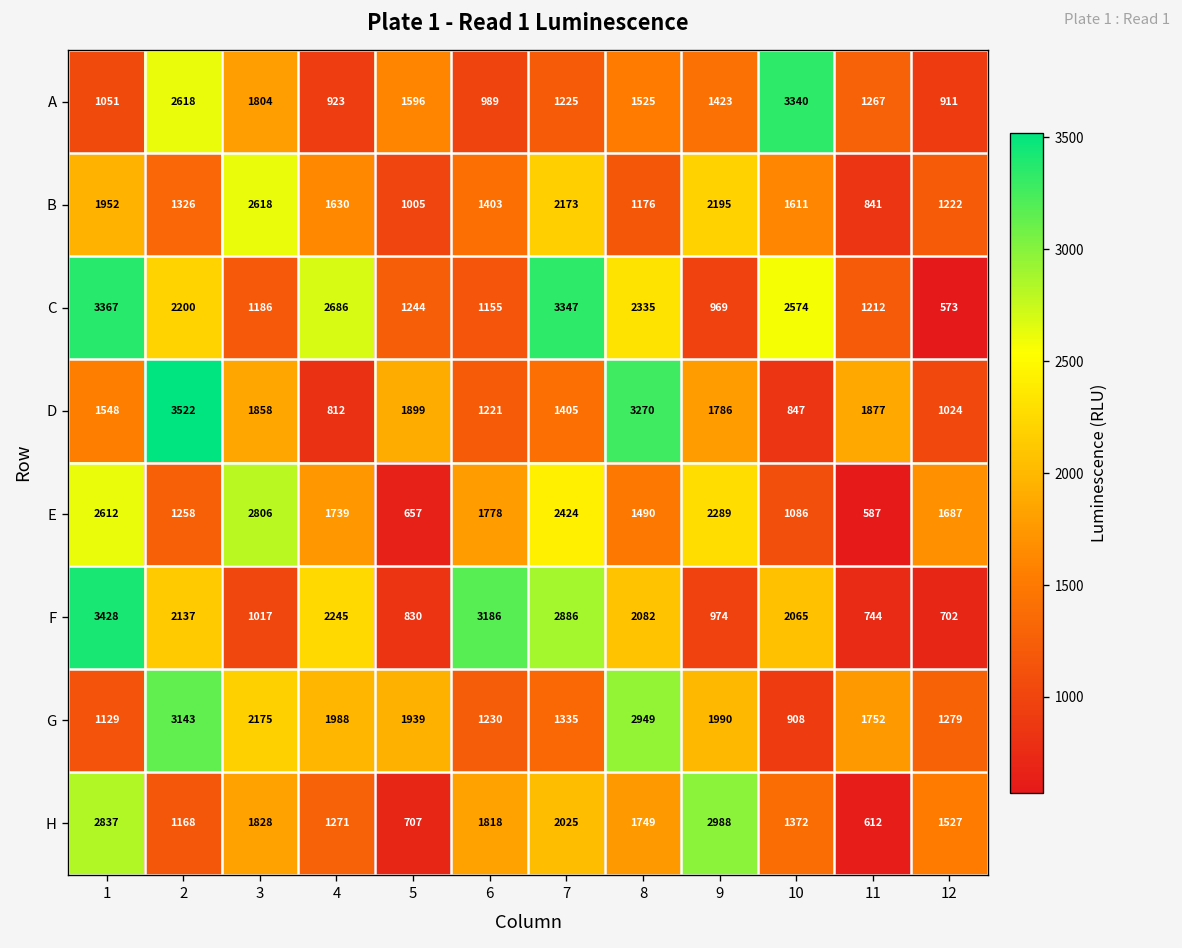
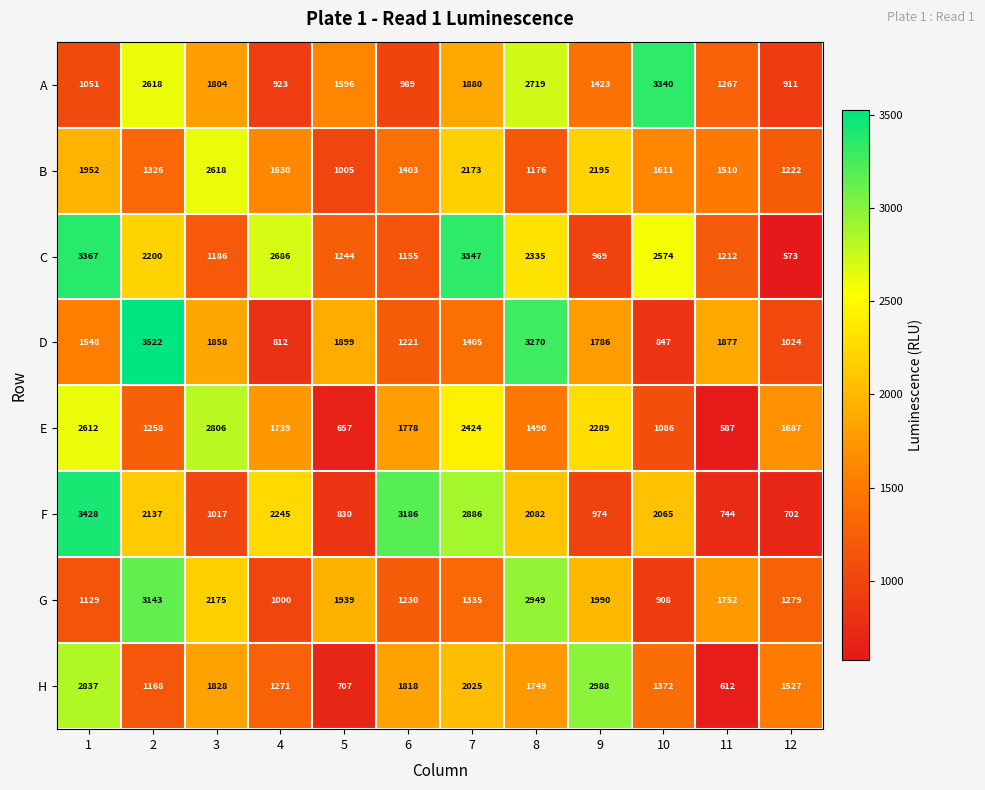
  {
    "A": {
      "1": 1051,
      "2": 2618,
      "3": 1804,
      "4": 923,
      "5": 1596,
      "6": 989,
-     "7": 1225,
-     "8": 1525,
+     "7": 1880,
+     "8": 2719,
      "9": 1423,
      "10": 3340,
      "11": 1267,
      "12": 911
    },
    "B": {
      "1": 1952,
      "2": 1326,
      "3": 2618,
      "4": 1630,
      "5": 1005,
      "6": 1403,
      "7": 2173,
      "8": 1176,
      "9": 2195,
      "10": 1611,
-     "11": 841,
+     "11": 1510,
      "12": 1222
    },
    "C": {
      "1": 3367,
      "2": 2200,
      "3": 1186,
      "4": 2686,
      "5": 1244,
      "6": 1155,
      "7": 3347,
      "8": 2335,
      "9": 969,
      "10": 2574,
      "11": 1212,
      "12": 573
    },
    "D": {
      "1": 1548,
      "2": 3522,
      "3": 1858,
      "4": 812,
      "5": 1899,
      "6": 1221,
      "7": 1405,
      "8": 3270,
      "9": 1786,
      "10": 847,
      "11": 1877,
      "12": 1024
    },
    "E": {
      "1": 2612,
      "2": 1258,
      "3": 2806,
      "4": 1739,
      "5": 657,
      "6": 1778,
      "7": 2424,
      "8": 1490,
      "9": 2289,
      "10": 1086,
      "11": 587,
      "12": 1687
    },
    "F": {
      "1": 3428,
      "2": 2137,
      "3": 1017,
      "4": 2245,
      "5": 830,
      "6": 3186,
      "7": 2886,
      "8": 2082,
      "9": 974,
      "10": 2065,
      "11": 744,
      "12": 702
    },
    "G": {
      "1": 1129,
      "2": 3143,
      "3": 2175,
-     "4": 1988,
+     "4": 1000,
      "5": 1939,
      "6": 1230,
      "7": 1335,
      "8": 2949,
      "9": 1990,
      "10": 908,
      "11": 1752,
      "12": 1279
    },
    "H": {
      "1": 2837,
      "2": 1168,
      "3": 1828,
      "4": 1271,
      "5": 707,
      "6": 1818,
      "7": 2025,
      "8": 1749,
      "9": 2988,
      "10": 1372,
      "11": 612,
      "12": 1527
    }
  }
